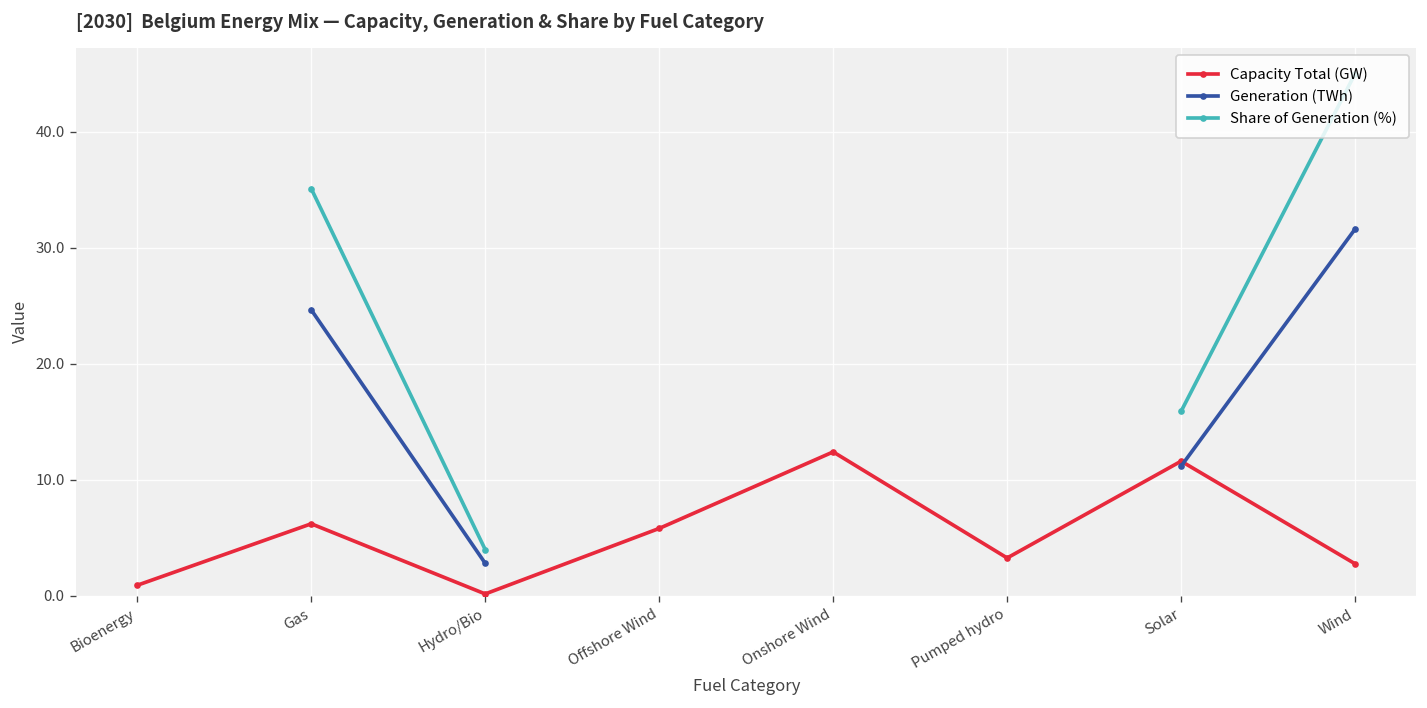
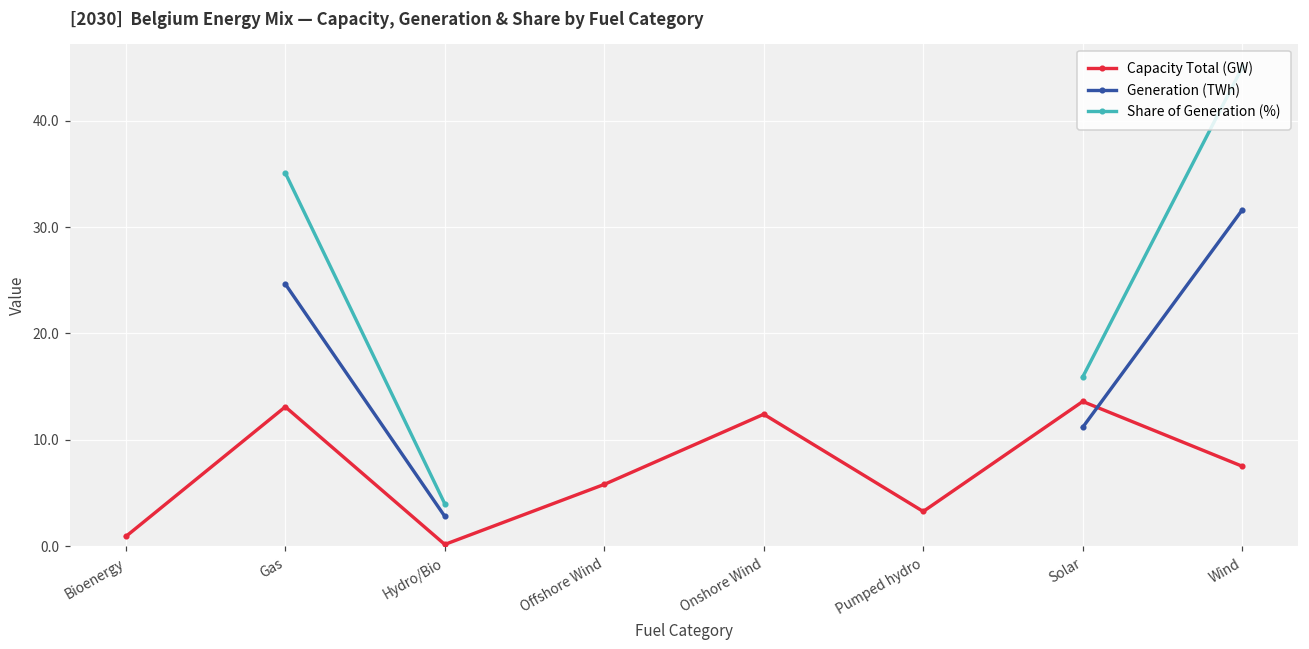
  {
    "Capacity Total (GW)": {
      "Bioenergy": 1,
-     "Gas": 6,
+     "Gas": 13,
      "Hydro/Bio": 0,
      "Offshore Wind": 6,
      "Onshore Wind": 12,
      "Pumped hydro": 3,
-     "Solar": 12,
-     "Wind": 3
+     "Solar": 14,
+     "Wind": 8
    },
    "Generation (TWh)": {
      "Gas": 25,
      "Hydro/Bio": 3,
      "Solar": 11,
      "Wind": 32
    },
    "Share of Generation (%)": {
      "Gas": 35,
      "Hydro/Bio": 4,
      "Solar": 16
    }
  }
